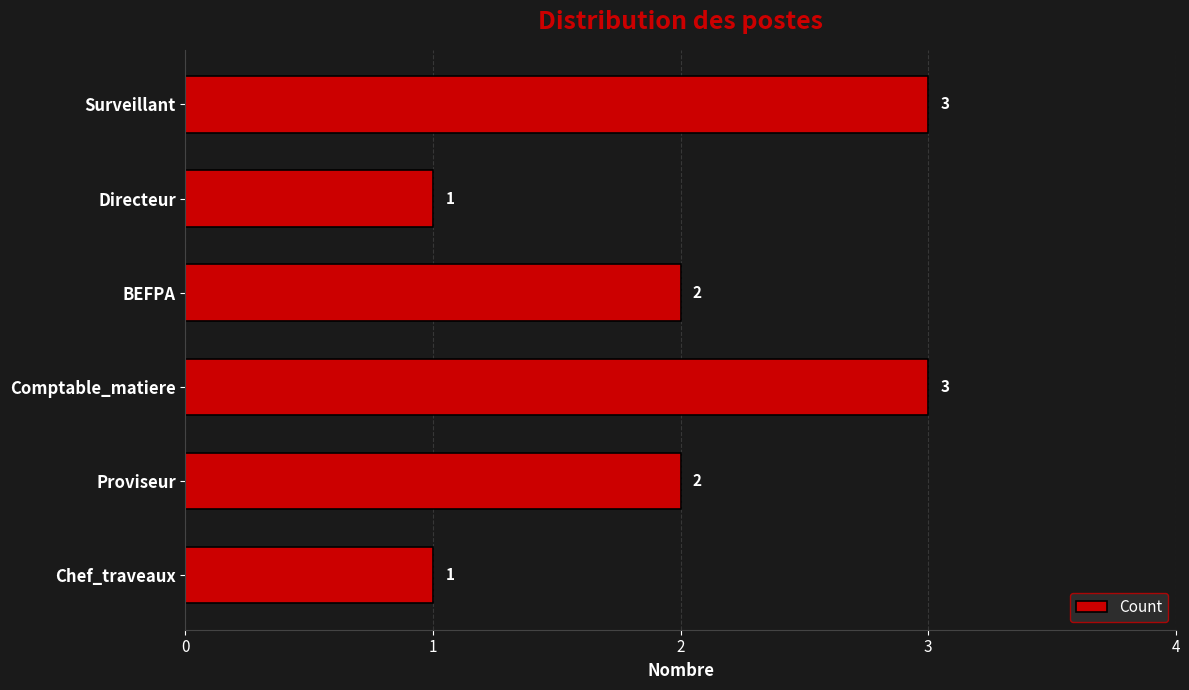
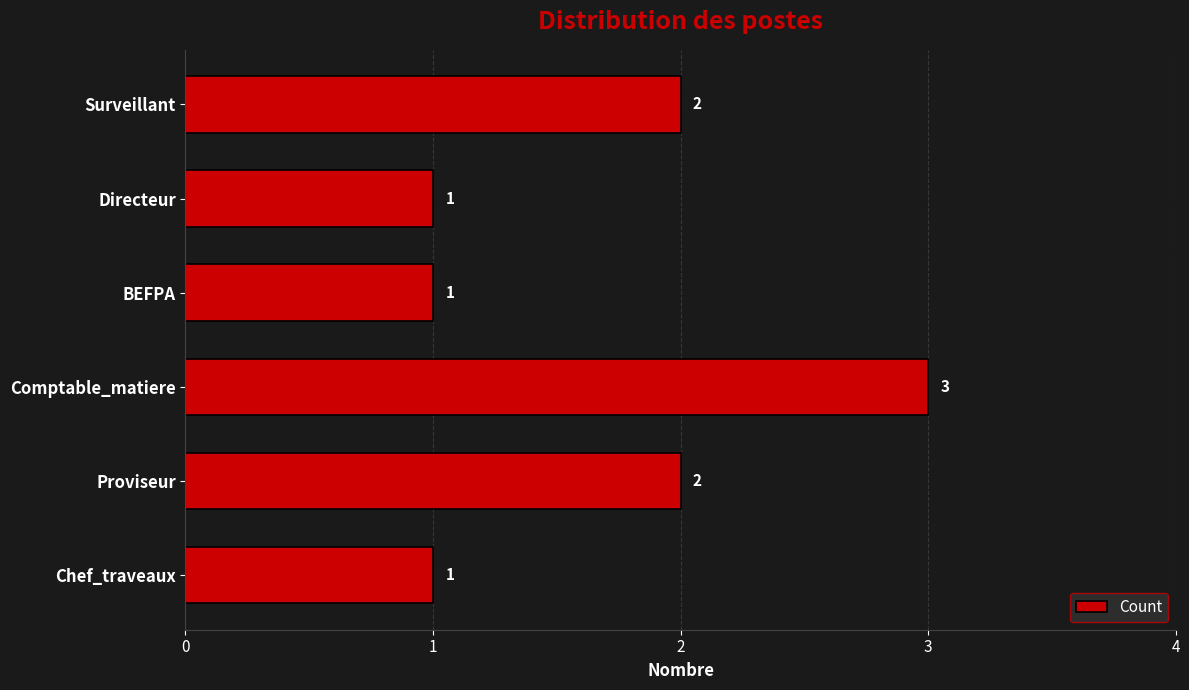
  {
-   "Surveillant": 3,
+   "Surveillant": 2,
    "Directeur": 1,
-   "BEFPA": 2,
+   "BEFPA": 1,
    "Comptable_matiere": 3,
    "Proviseur": 2,
    "Chef_traveaux": 1
  }
